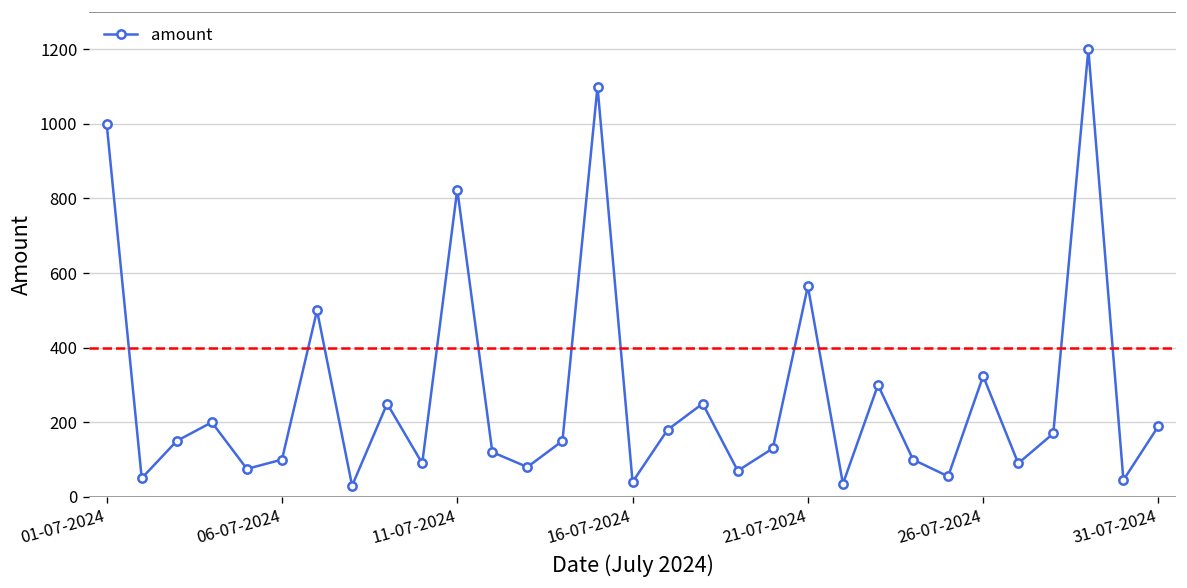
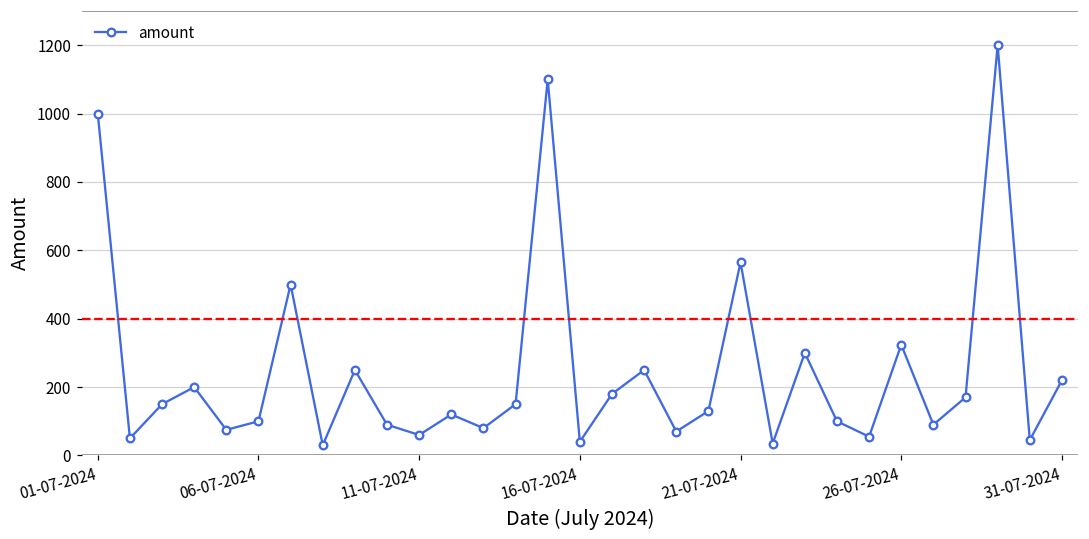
  {
    "01-07-2024": 1000,
    "06-07-2024": 100,
-   "11-07-2024": 820,
+   "11-07-2024": 60,
    "16-07-2024": 40,
    "21-07-2024": 570,
    "26-07-2024": 320,
-   "31-07-2024": 190
+   "31-07-2024": 220
  }
